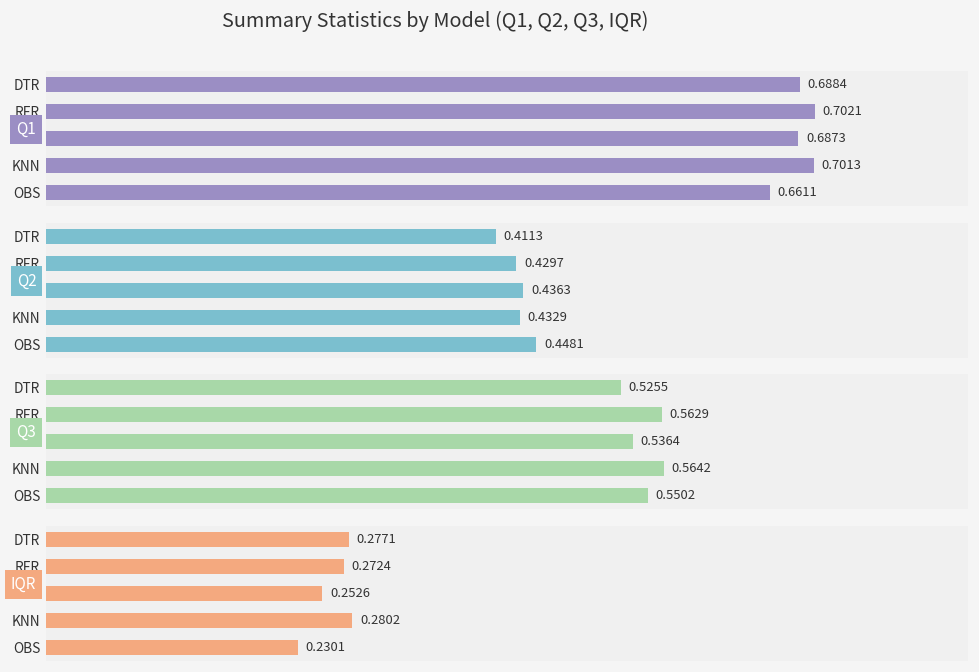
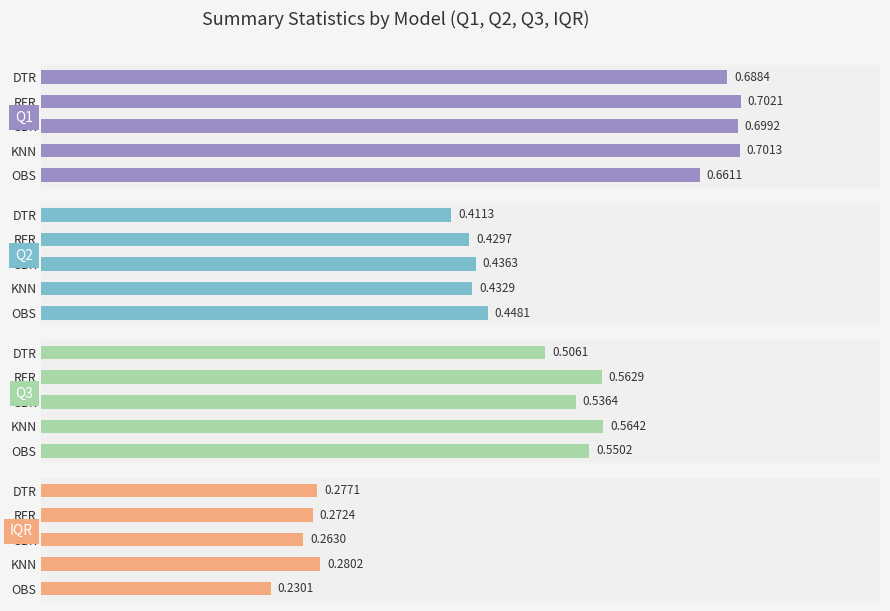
  {
    "Q1": {
      "DTR": 0.6884,
      "RFR": 0.7021,
-     "GBR": 0.6873,
+     "GBR": 0.6992,
      "KNN": 0.7013,
      "OBS": 0.6611
    },
    "Q2": {
      "DTR": 0.4113,
      "RFR": 0.4297,
      "GBR": 0.4363,
      "KNN": 0.4329,
      "OBS": 0.4481
    },
    "Q3": {
-     "DTR": 0.5255,
+     "DTR": 0.5061,
      "RFR": 0.5629,
      "GBR": 0.5364,
      "KNN": 0.5642,
      "OBS": 0.5502
    },
    "IQR": {
      "DTR": 0.2771,
      "RFR": 0.2724,
-     "GBR": 0.2526,
+     "GBR": 0.2630,
      "KNN": 0.2802,
      "OBS": 0.2301
    }
  }
